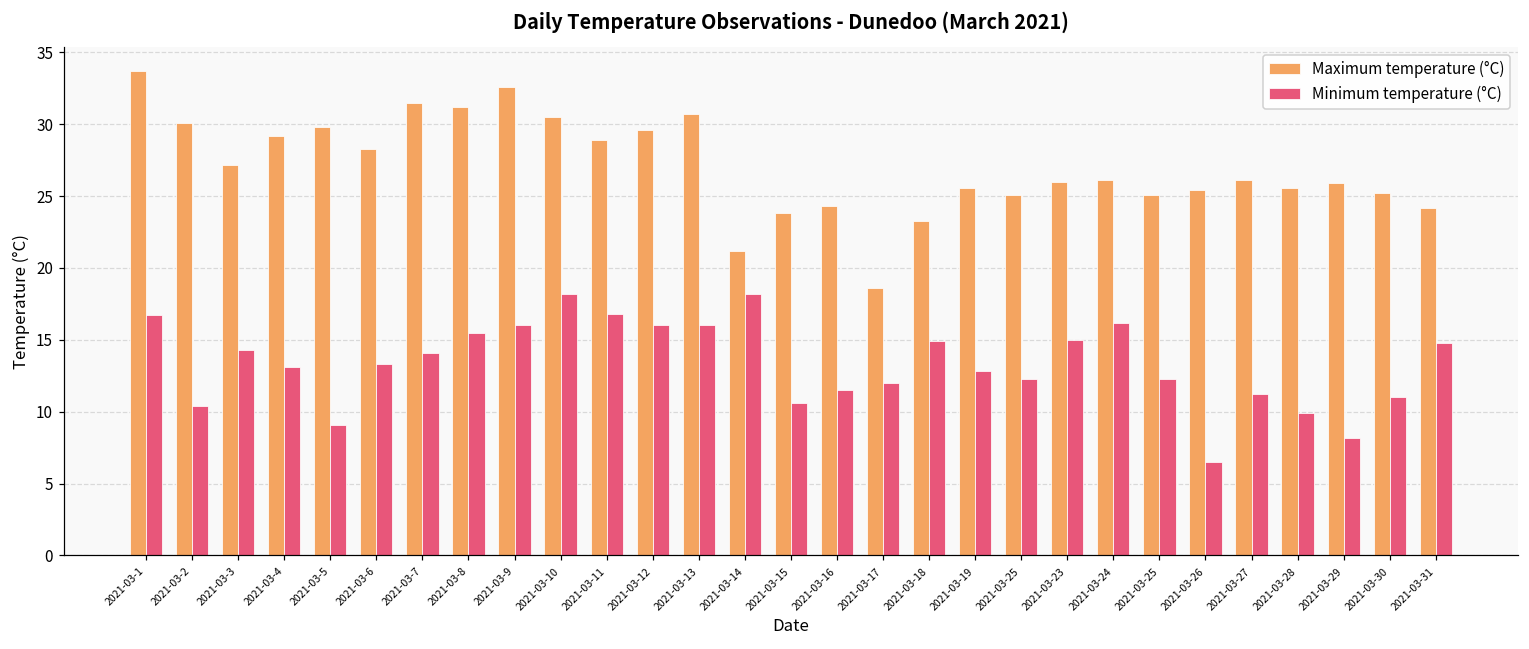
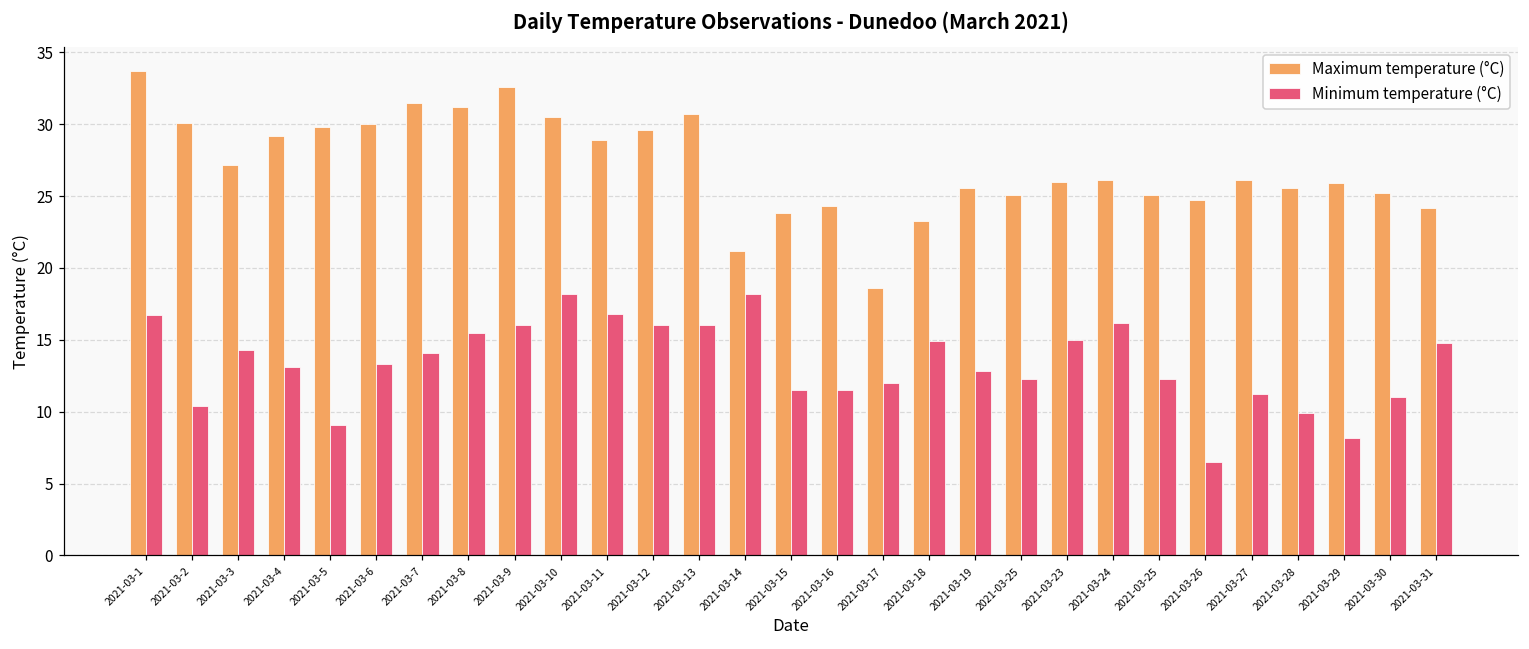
  {
    "Maximum temperature (°C)": {
      "2021-03-1": 33.7,
      "2021-03-2": 30.1,
      "2021-03-3": 27.2,
      "2021-03-4": 29.2,
      "2021-03-5": 29.8,
-     "2021-03-6": 28.3,
+     "2021-03-6": 30.0,
      "2021-03-7": 31.5,
      "2021-03-8": 31.2,
      "2021-03-9": 32.6,
      "2021-03-10": 30.5,
      "2021-03-11": 28.9,
      "2021-03-12": 29.6,
      "2021-03-13": 30.7,
      "2021-03-14": 21.2,
      "2021-03-15": 23.8,
      "2021-03-16": 24.3,
      "2021-03-17": 18.6,
      "2021-03-18": 23.3,
      "2021-03-19": 25.6,
      "2021-03-23": 26.0,
      "2021-03-24": 26.1,
-     "2021-03-26": 25.4,
+     "2021-03-26": 24.7,
      "2021-03-27": 26.1,
      "2021-03-28": 25.6,
      "2021-03-29": 25.9,
      "2021-03-30": 25.2,
      "2021-03-31": 24.2
    },
    "Minimum temperature (°C)": {
      "2021-03-1": 16.7,
      "2021-03-2": 10.4,
      "2021-03-3": 14.3,
      "2021-03-4": 13.1,
      "2021-03-5": 9.1,
      "2021-03-6": 13.3,
      "2021-03-7": 14.1,
      "2021-03-8": 15.5,
      "2021-03-9": 16.0,
      "2021-03-10": 18.2,
      "2021-03-11": 16.8,
      "2021-03-12": 16.0,
      "2021-03-13": 16.0,
      "2021-03-14": 18.2,
-     "2021-03-15": 10.6,
+     "2021-03-15": 11.5,
      "2021-03-16": 11.5,
      "2021-03-17": 12.0,
      "2021-03-18": 14.9,
      "2021-03-19": 12.8,
      "2021-03-23": 15.0,
      "2021-03-24": 16.2,
      "2021-03-26": 6.5,
      "2021-03-27": 11.2,
      "2021-03-28": 9.9,
      "2021-03-29": 8.2,
      "2021-03-30": 11.0,
      "2021-03-31": 14.8
    }
  }
